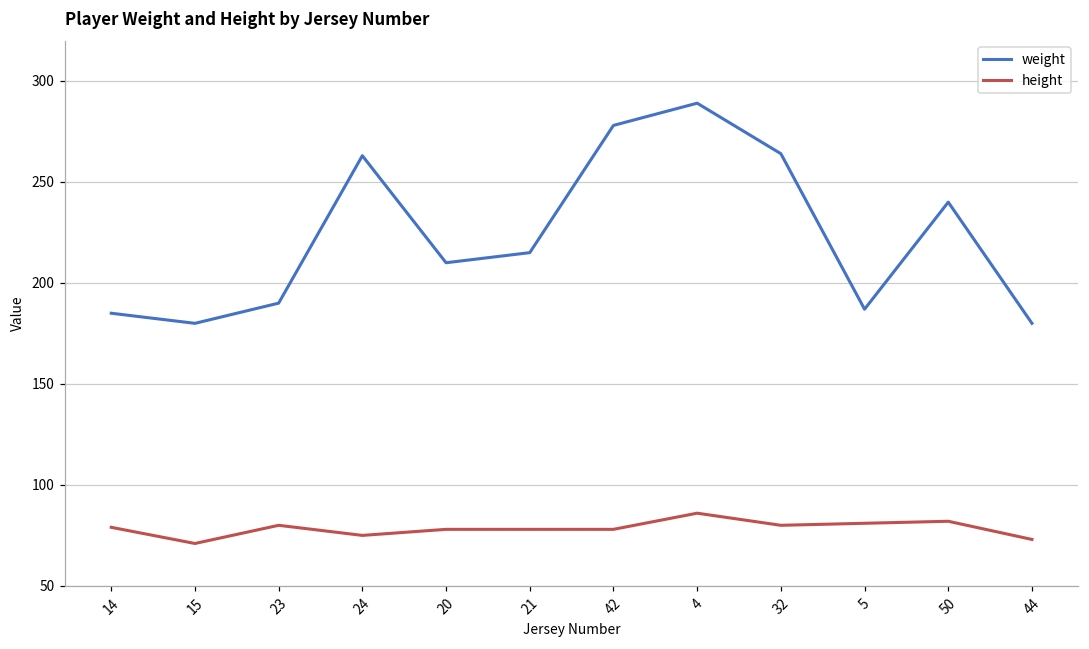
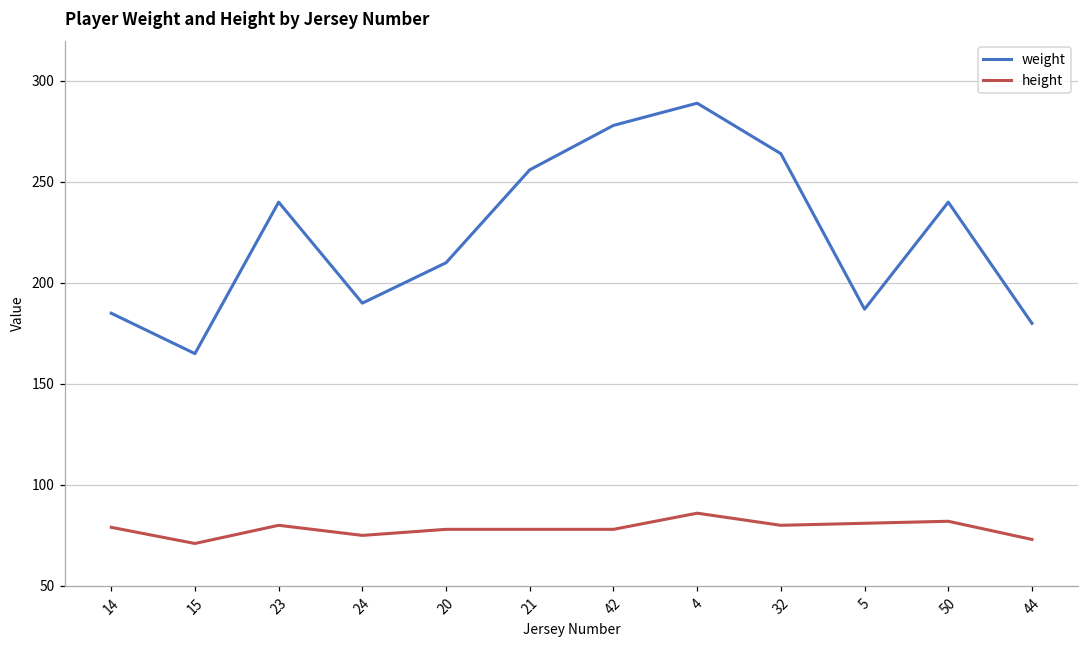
  {
    "weight": {
      "14": 185,
-     "15": 180,
-     "23": 190,
-     "24": 263,
+     "15": 165,
+     "23": 240,
+     "24": 190,
      "20": 210,
-     "21": 215,
+     "21": 256,
      "42": 278,
      "4": 289,
      "32": 264,
      "5": 187,
      "50": 240,
      "44": 180
    },
    "height": {
      "14": 79,
      "15": 71,
      "23": 80,
      "24": 75,
      "20": 78,
      "21": 78,
      "42": 78,
      "4": 86,
      "32": 80,
      "5": 81,
      "50": 82,
      "44": 73
    }
  }
